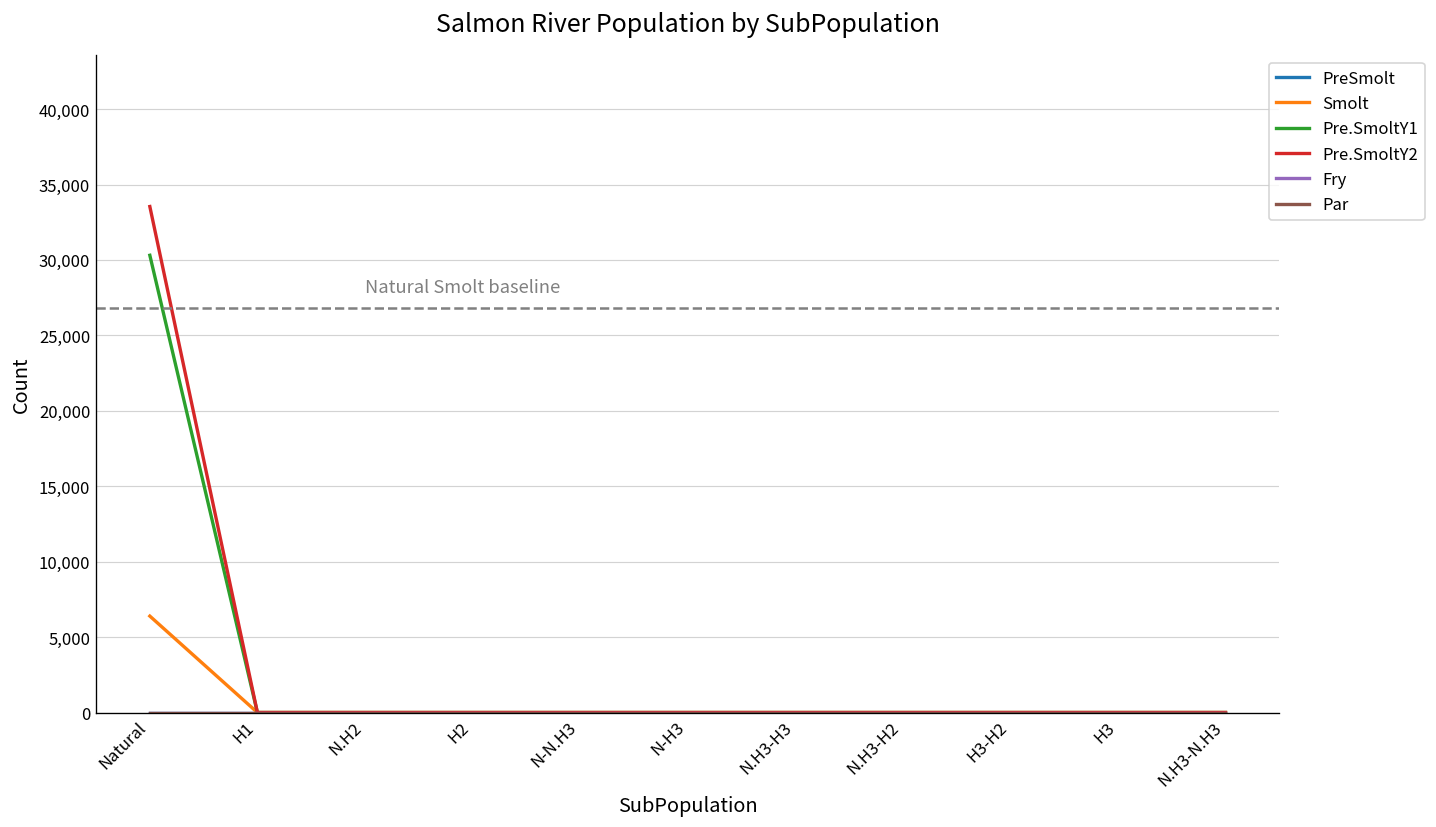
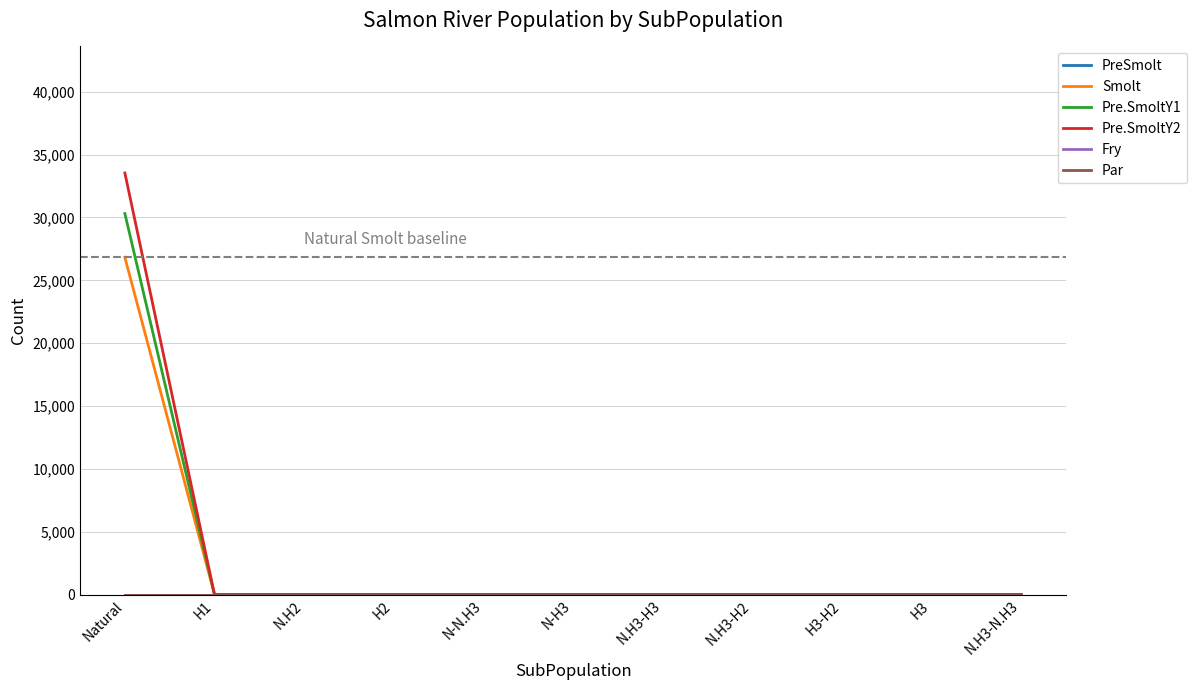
  {
    "Par": {
      "Natural": "0"
    },
    "Smolt": {
-     "Natural": "6,400"
+     "Natural": "26,800"
    },
    "Pre.SmoltY1": {
      "Natural": "30,300"
    },
    "Pre.SmoltY2": {
      "Natural": "33,500"
    }
  }
